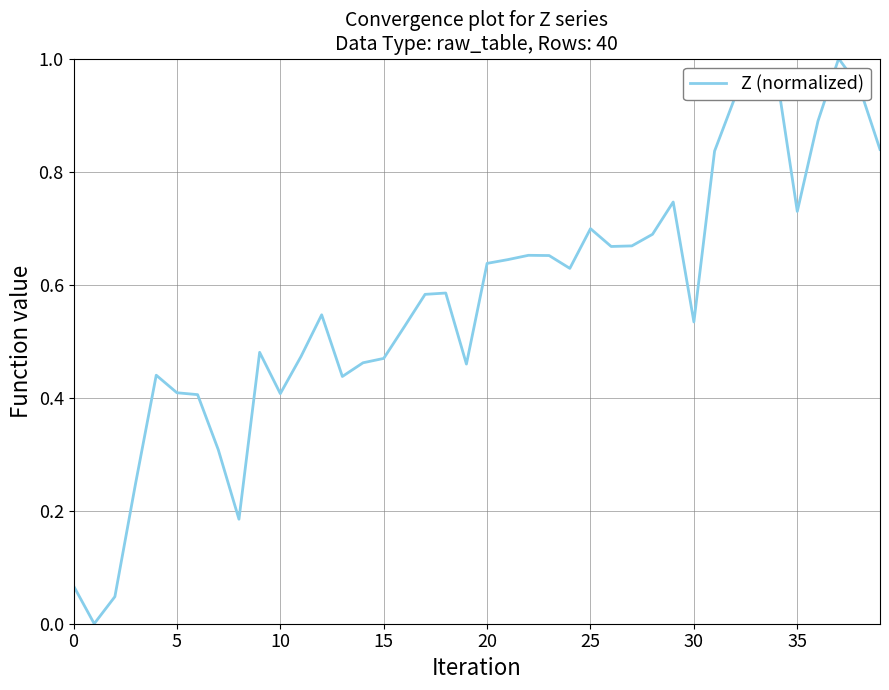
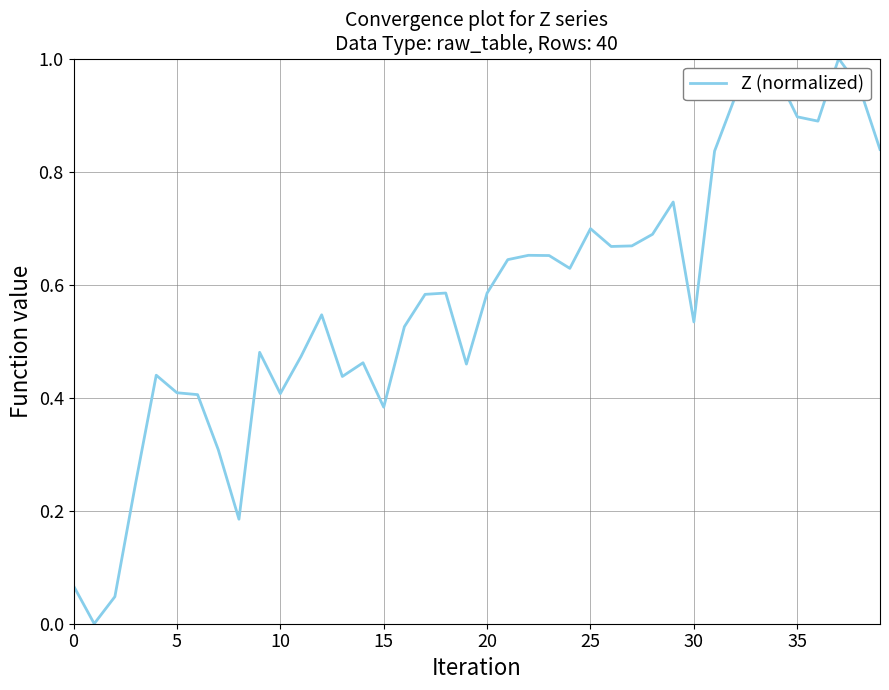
  {
    "0": 0.07,
    "5": 0.41,
    "10": 0.41,
-   "15": 0.47,
-   "20": 0.64,
+   "15": 0.38,
+   "20": 0.59,
    "25": 0.70,
    "30": 0.53,
-   "35": 0.73
+   "35": 0.90
  }
